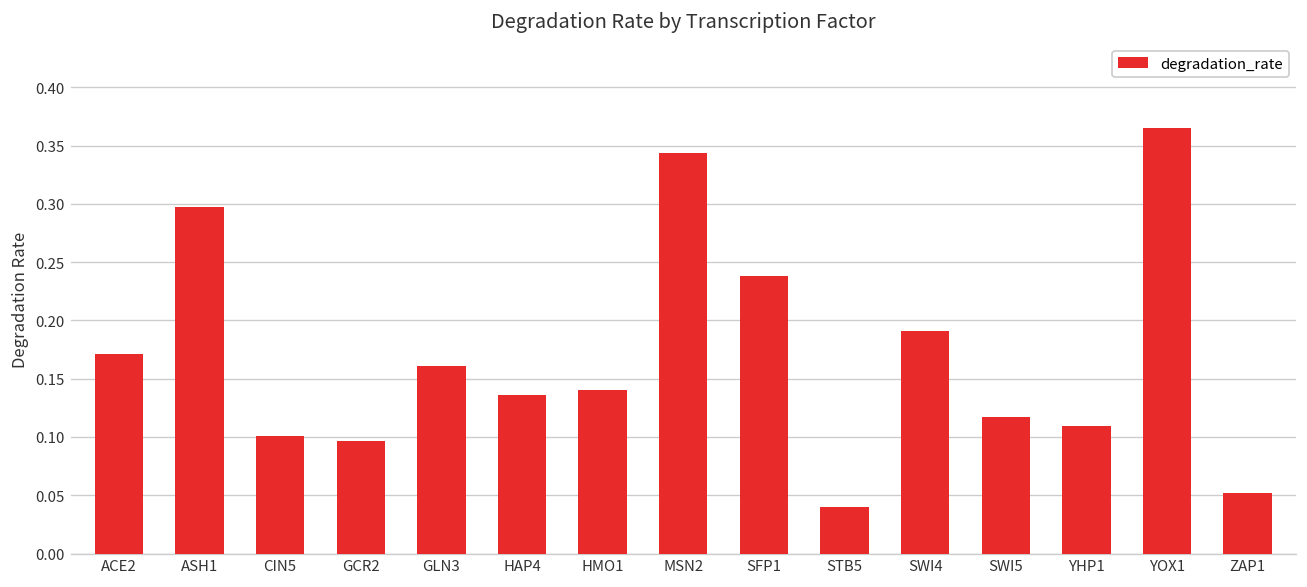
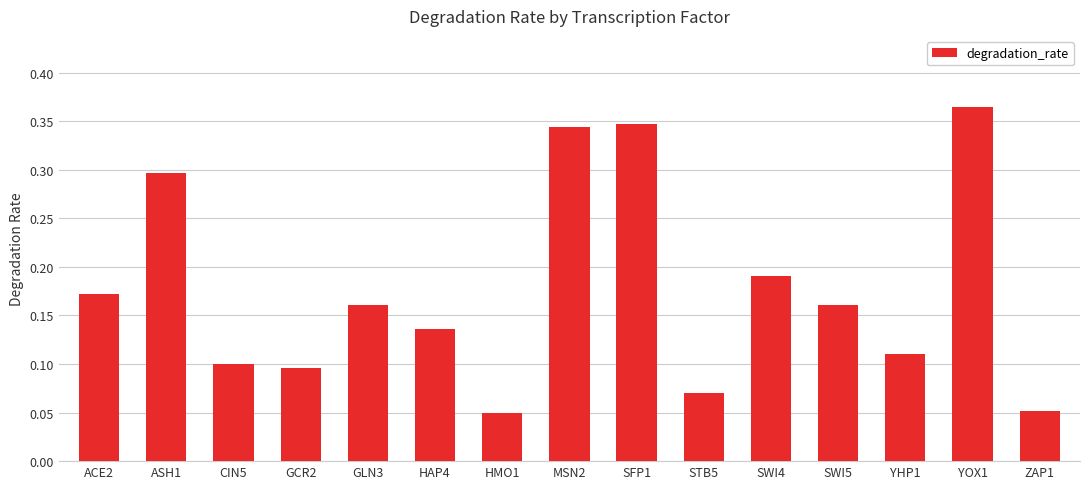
  {
    "ACE2": 0.17,
    "ASH1": 0.30,
    "CIN5": 0.10,
    "GCR2": 0.10,
    "GLN3": 0.16,
    "HAP4": 0.14,
-   "HMO1": 0.14,
+   "HMO1": 0.05,
    "MSN2": 0.34,
-   "SFP1": 0.24,
-   "STB5": 0.04,
+   "SFP1": 0.35,
+   "STB5": 0.07,
    "SWI4": 0.19,
-   "SWI5": 0.12,
+   "SWI5": 0.16,
    "YHP1": 0.11,
    "YOX1": 0.36,
    "ZAP1": 0.05
  }
